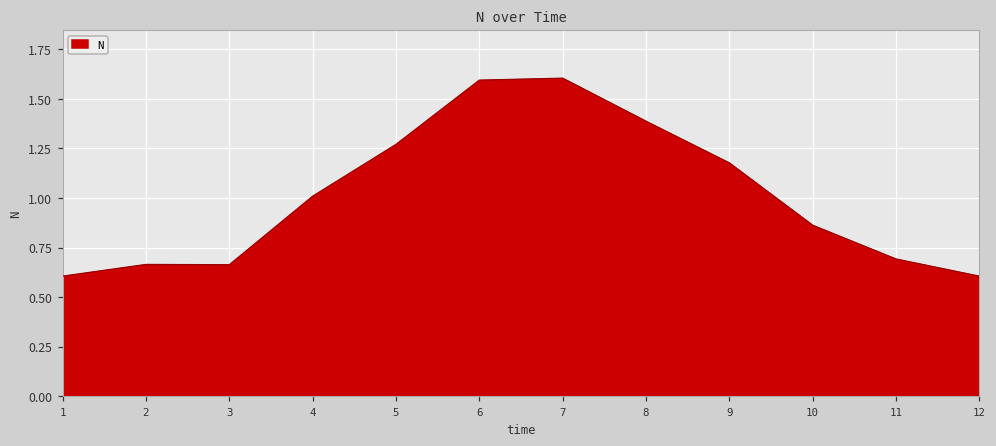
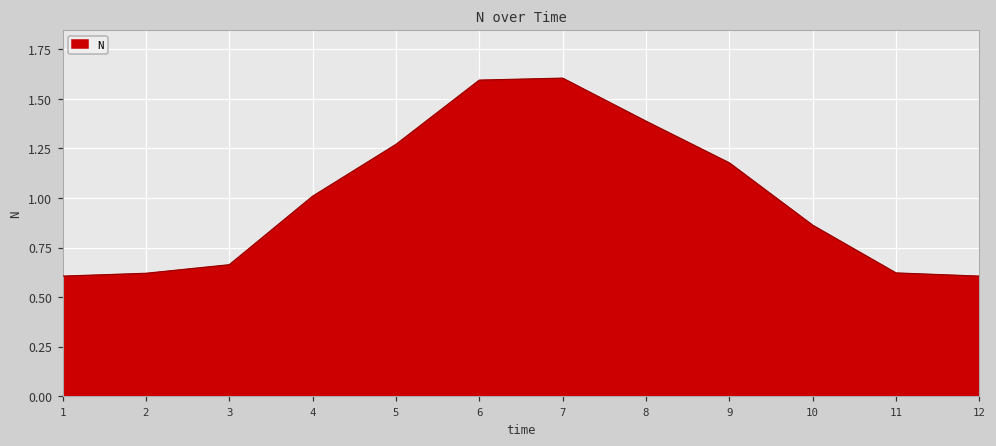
  {
    "1": 0.61,
-   "2": 0.66,
+   "2": 0.62,
    "3": 0.66,
    "4": 1.01,
    "5": 1.27,
    "6": 1.59,
    "7": 1.60,
    "8": 1.39,
    "9": 1.18,
    "10": 0.86,
-   "11": 0.69,
+   "11": 0.62,
    "12": 0.61
  }
